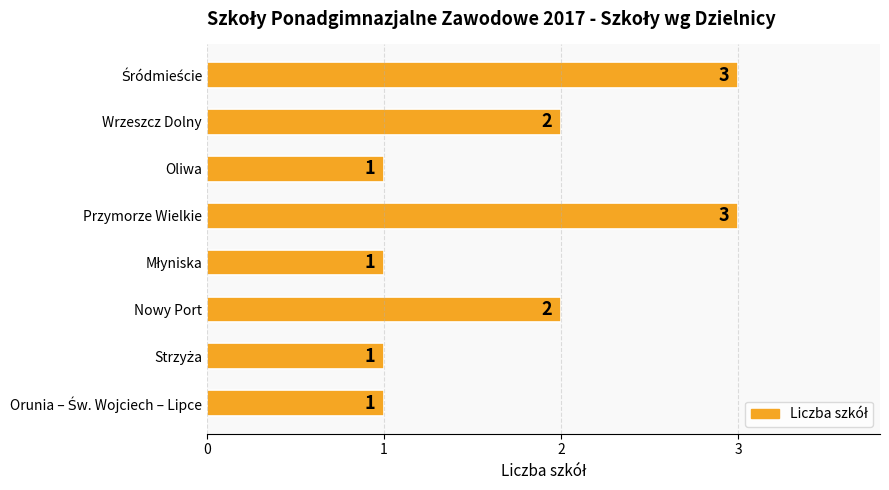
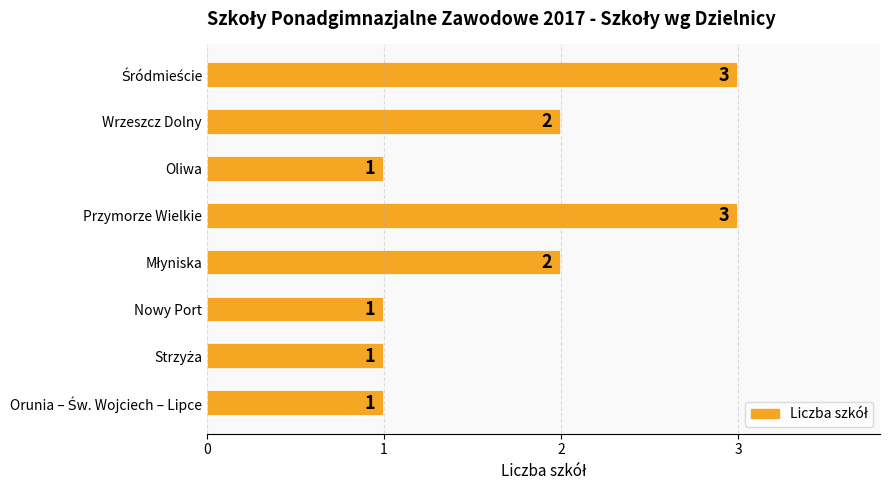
  {
    "Śródmieście": 3,
    "Wrzeszcz Dolny": 2,
    "Oliwa": 1,
    "Przymorze Wielkie": 3,
-   "Młyniska": 1,
-   "Nowy Port": 2,
+   "Młyniska": 2,
+   "Nowy Port": 1,
    "Strzyża": 1,
    "Orunia – Św. Wojciech – Lipce": 1
  }
